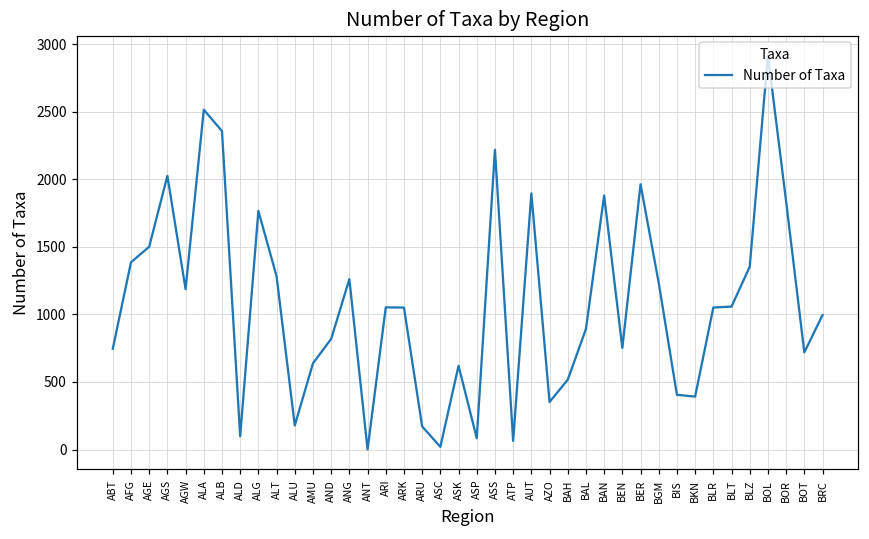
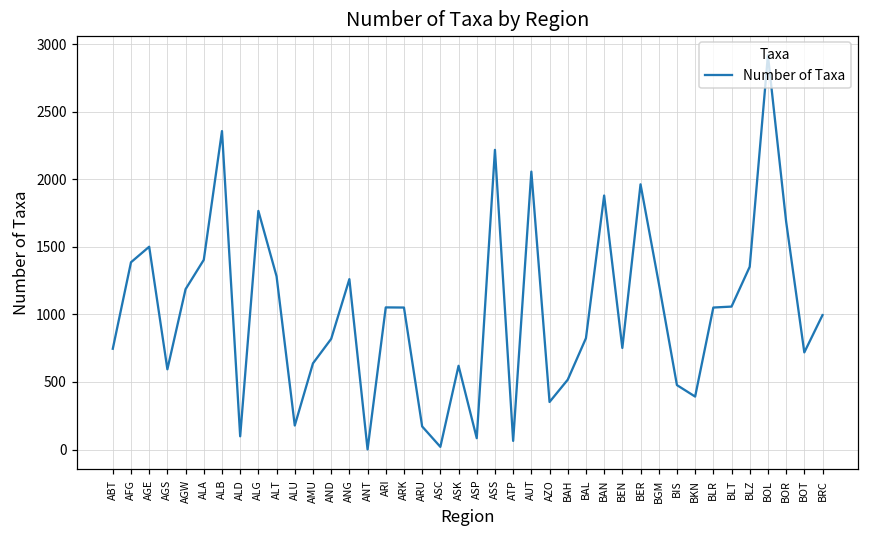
  {
    "ABT": 750,
    "AFG": 1390,
    "AGE": 1500,
-   "AGS": 2030,
+   "AGS": 590,
    "AGW": 1190,
-   "ALA": 2520,
+   "ALA": 1400,
    "ALB": 2360,
    "ALD": 100,
    "ALG": 1770,
    "ALT": 1280,
    "ALU": 180,
    "AMU": 640,
    "AND": 820,
    "ANG": 1260,
    "ANT": 0,
    "ARI": 1050,
    "ARK": 1050,
    "ARU": 170,
    "ASC": 20,
    "ASK": 620,
    "ASP": 80,
    "ASS": 2220,
    "ATP": 60,
-   "AUT": 1900,
+   "AUT": 2060,
    "AZO": 350,
    "BAH": 520,
-   "BAL": 890,
+   "BAL": 820,
    "BAN": 1880,
    "BEN": 750,
    "BER": 1960,
    "BGM": 1230,
-   "BIS": 410,
+   "BIS": 480,
    "BKN": 390,
    "BLR": 1050,
    "BLT": 1060,
    "BLZ": 1350,
-   "BOR": 1840,
+   "BOR": 1690,
    "BOT": 720,
    "BRC": 1000
  }
